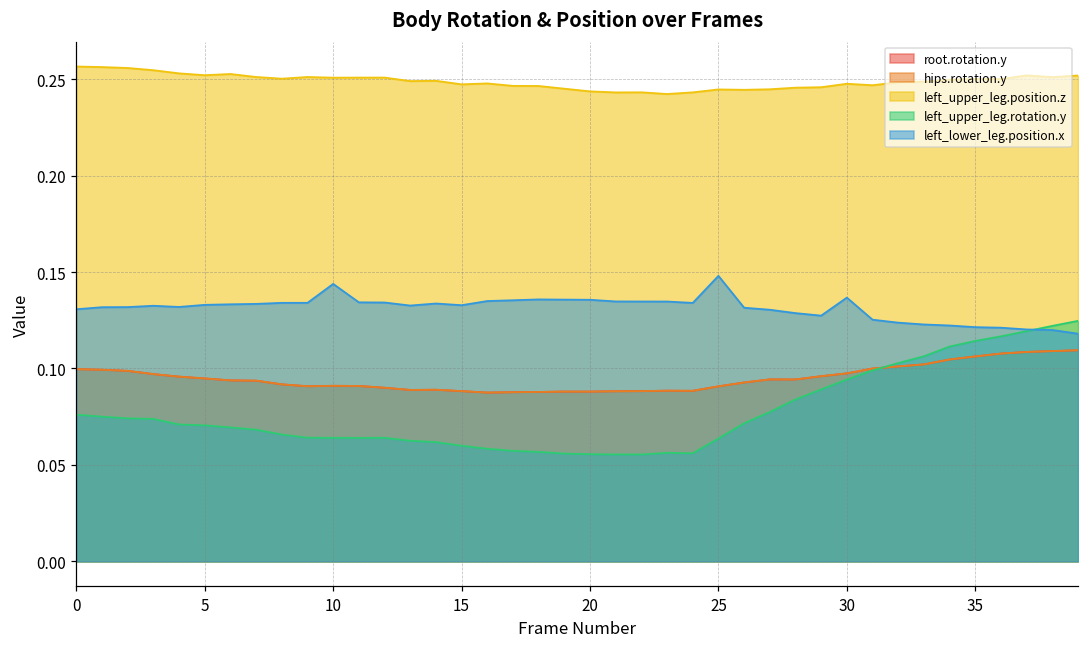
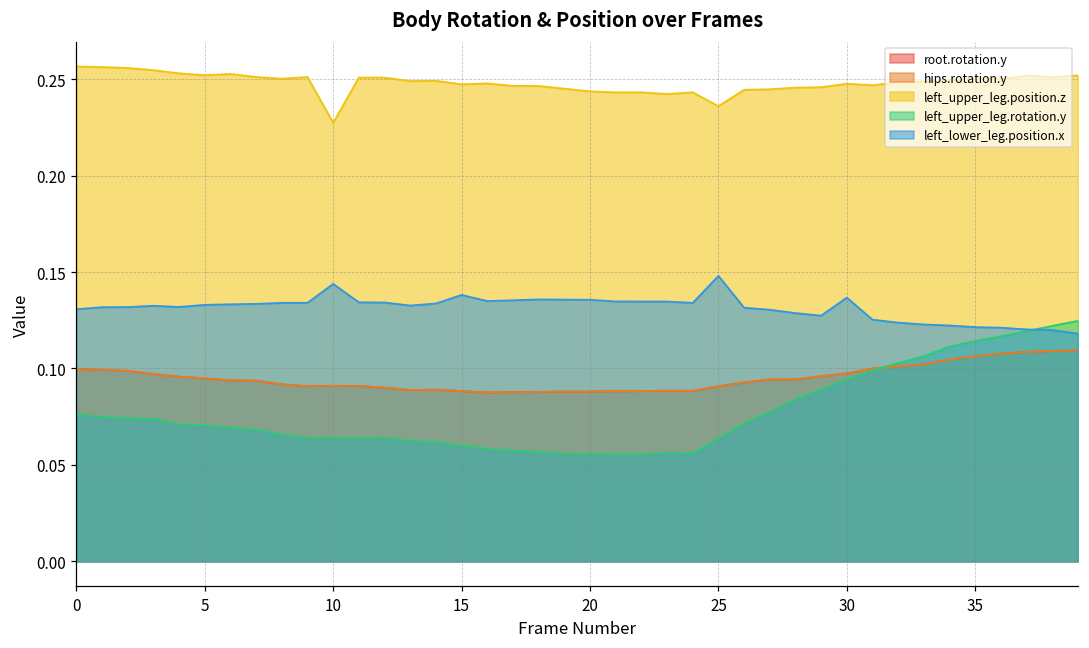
  {
    "hips.rotation.y": {
      "0": 0.100,
      "5": 0.095,
      "10": 0.091,
      "15": 0.088,
      "20": 0.088,
      "25": 0.091,
      "30": 0.097,
      "35": 0.106
    },
    "left_upper_leg.position.z": {
      "0": 0.257,
      "5": 0.252,
-     "10": 0.251,
+     "10": 0.227,
      "15": 0.247,
      "20": 0.244,
-     "25": 0.245,
+     "25": 0.236,
      "30": 0.248
    },
    "left_upper_leg.rotation.y": {
      "0": 0.076,
      "5": 0.071,
      "10": 0.064,
      "15": 0.060,
      "20": 0.056,
      "25": 0.064,
      "30": 0.094,
      "35": 0.114
    },
    "left_lower_leg.position.x": {
      "0": 0.131,
      "5": 0.133,
      "10": 0.144,
-     "15": 0.133,
+     "15": 0.138,
      "20": 0.136,
      "25": 0.148,
      "30": 0.137,
      "35": 0.121
    }
  }
